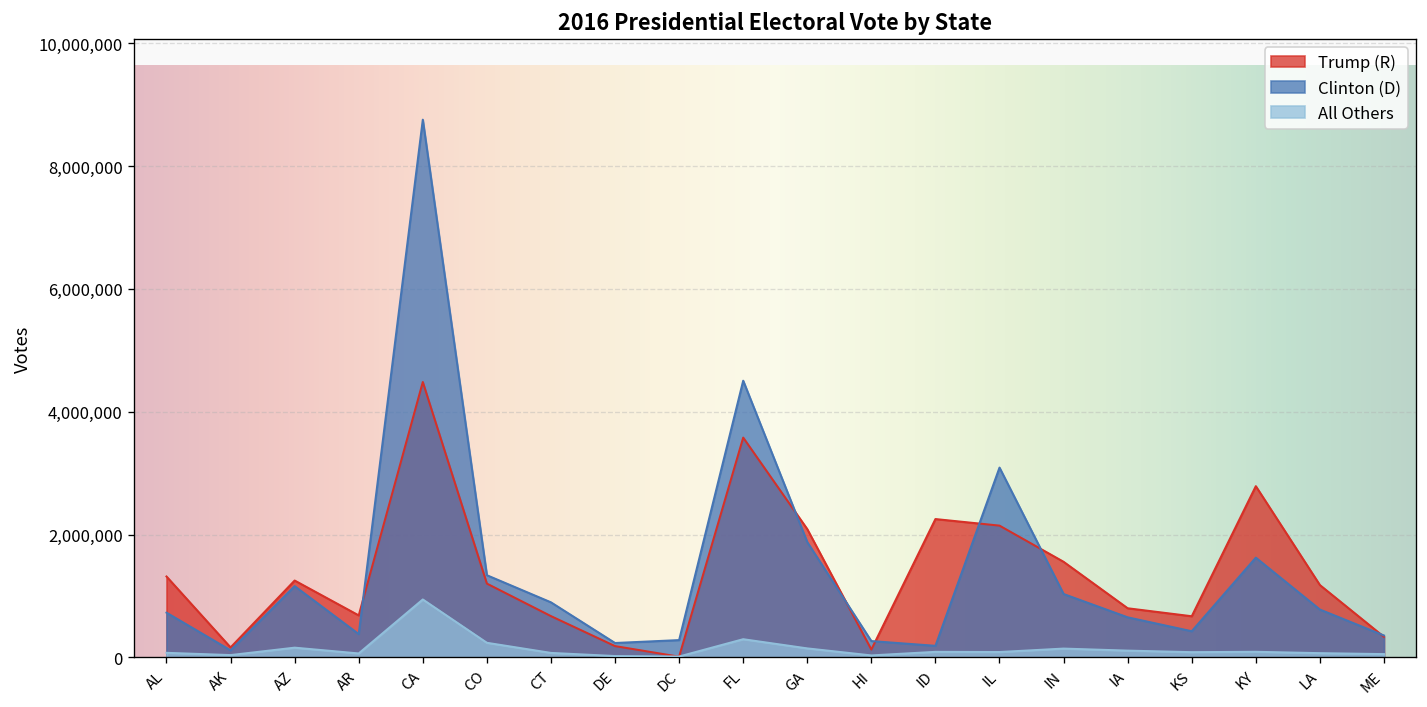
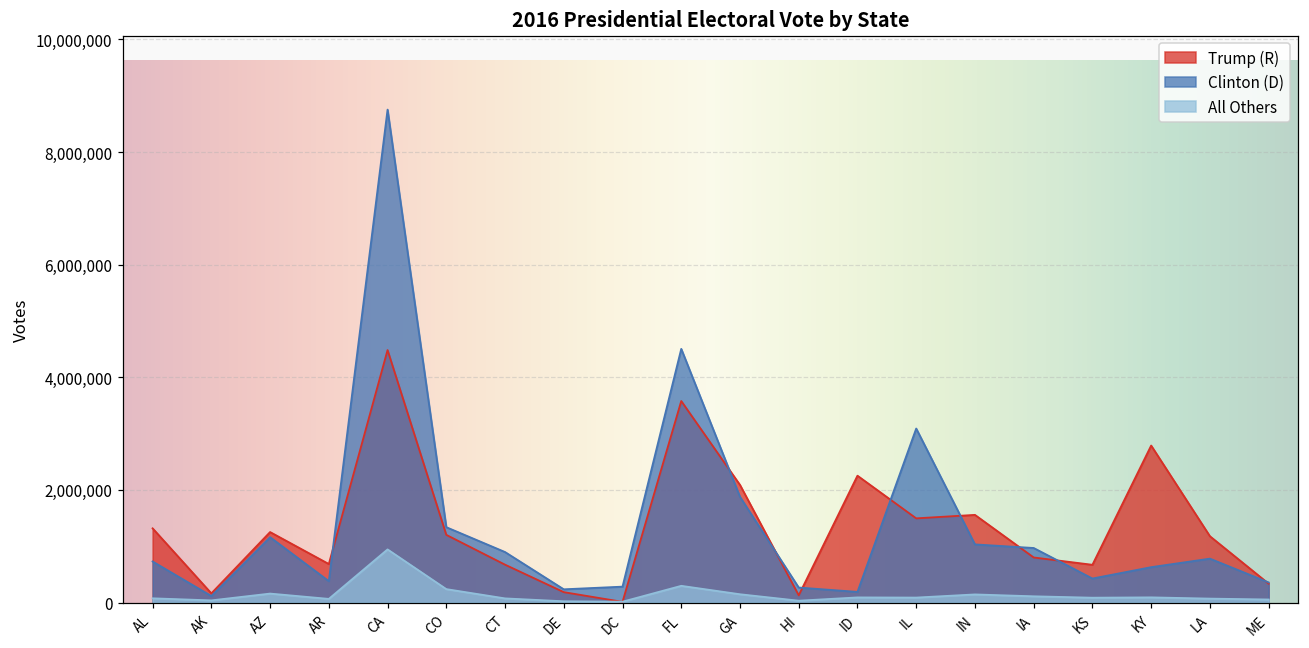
  {
    "Trump (R)": {
      "AL": "1,300,000",
      "AZ": "1,300,000",
      "AR": "700,000",
      "CA": "4,500,000",
      "CO": "1,200,000",
      "CT": "700,000",
      "DE": "200,000",
      "FL": "3,600,000",
      "GA": "2,100,000",
      "HI": "100,000",
      "ID": "2,300,000",
-     "IL": "2,100,000",
+     "IL": "1,500,000",
      "IN": "1,600,000",
      "IA": "800,000",
      "KS": "700,000",
      "KY": "2,800,000",
      "LA": "1,200,000"
    },
    "Clinton (D)": {
      "AL": "700,000",
      "AZ": "1,200,000",
      "AR": "400,000",
      "CA": "8,800,000",
      "CO": "1,300,000",
      "CT": "900,000",
      "DE": "200,000",
      "DC": "300,000",
      "FL": "4,500,000",
      "GA": "1,900,000",
      "HI": "300,000",
      "ID": "200,000",
      "IL": "3,100,000",
      "IN": "1,000,000",
-     "IA": "700,000",
+     "IA": "1,000,000",
      "KS": "400,000",
-     "KY": "1,600,000",
+     "KY": "600,000",
      "LA": "800,000"
    },
    "All Others": {
      "AL": "100,000",
      "AK": "0",
      "AZ": "200,000",
      "AR": "100,000",
      "CA": "900,000",
      "CO": "200,000",
      "CT": "100,000",
      "DE": "0",
      "FL": "300,000",
      "GA": "100,000",
      "HI": "0",
      "ID": "100,000",
      "IL": "100,000",
      "IN": "100,000",
      "IA": "100,000",
      "KS": "100,000",
      "KY": "100,000",
      "LA": "100,000",
      "ME": "100,000"
    }
  }
